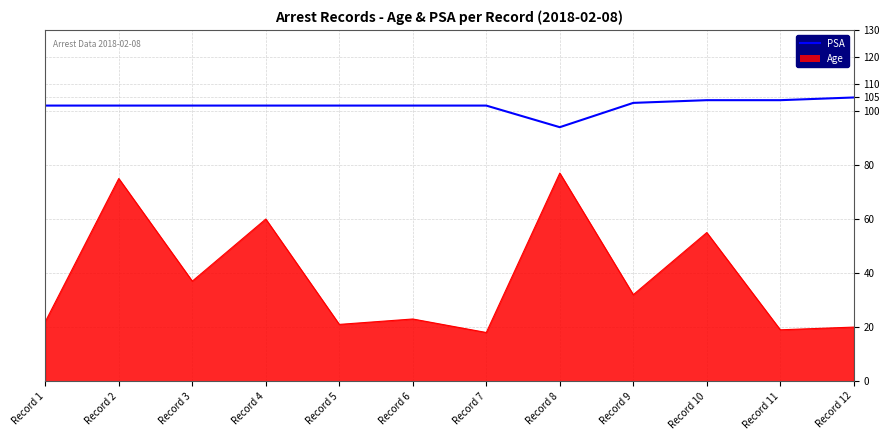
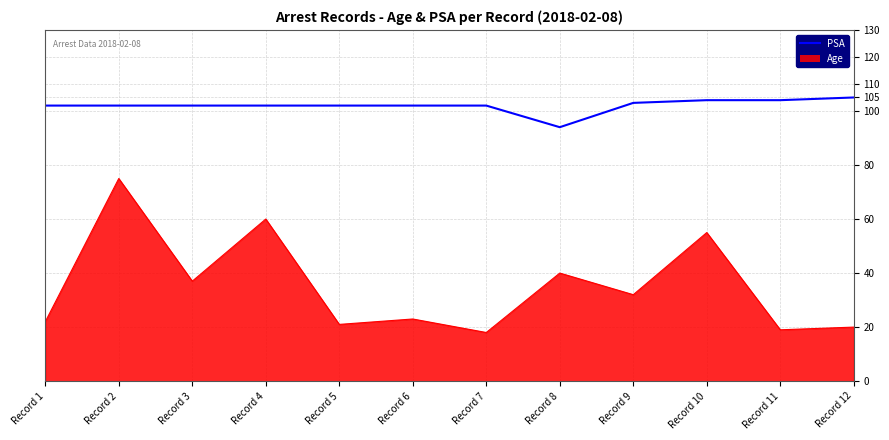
  {
    "Age": {
      "Record 1": 22,
      "Record 2": 75,
      "Record 3": 37,
      "Record 4": 60,
      "Record 5": 21,
      "Record 6": 23,
      "Record 7": 18,
-     "Record 8": 77,
+     "Record 8": 40,
      "Record 9": 32,
      "Record 10": 55,
      "Record 11": 19,
      "Record 12": 20
    },
    "PSA": {
      "Record 1": 102,
      "Record 2": 102,
      "Record 3": 102,
      "Record 4": 102,
      "Record 5": 102,
      "Record 6": 102,
      "Record 7": 102,
      "Record 8": 94,
      "Record 9": 103,
      "Record 10": 104,
      "Record 11": 104,
      "Record 12": 105
    }
  }
